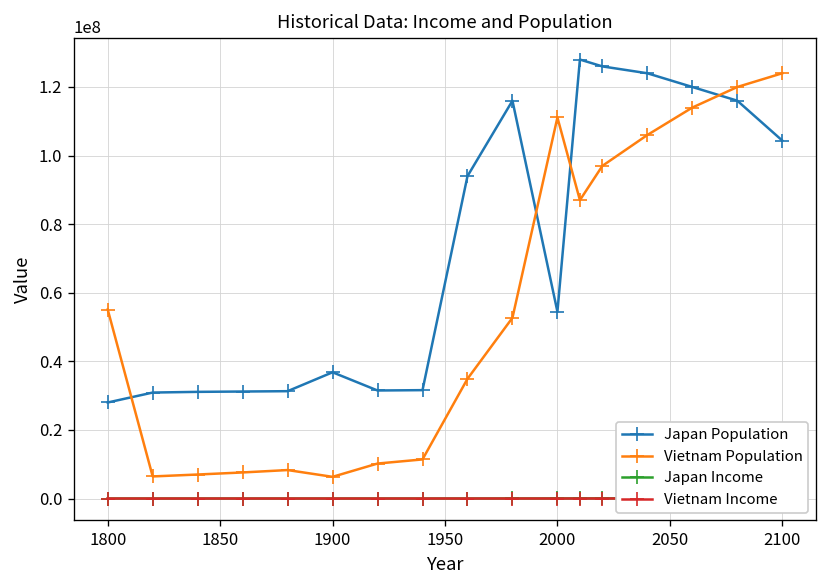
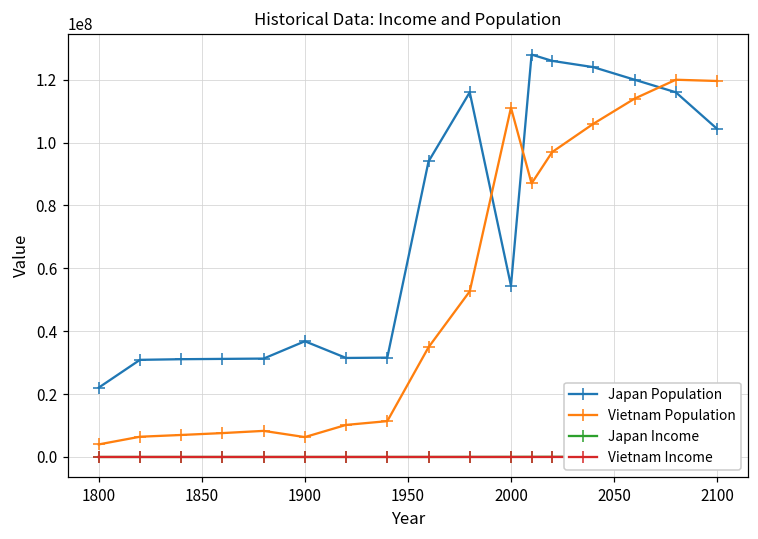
  {
    "Japan Population": {
-     "1800": 28000000,
+     "1800": 22000000,
      "1900": 37000000,
      "2000": 54000000,
      "2100": 104000000
    },
    "Vietnam Population": {
-     "1800": 55000000,
+     "1800": 4000000,
      "1900": 6000000,
      "2000": 111000000,
-     "2100": 124000000
+     "2100": 120000000
    },
    "Vietnam Income": {
      "1800": 0,
      "1900": 0,
      "2000": 0
    }
  }
